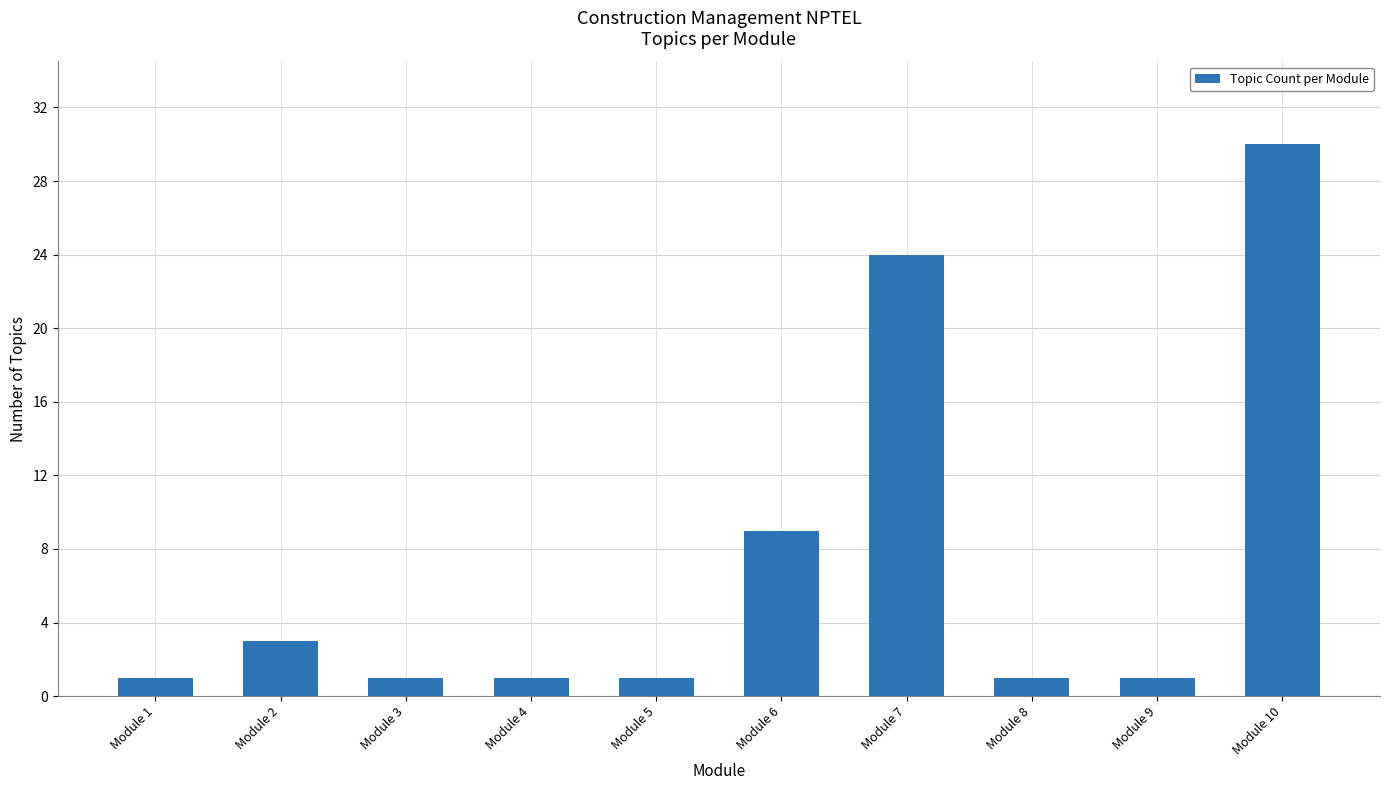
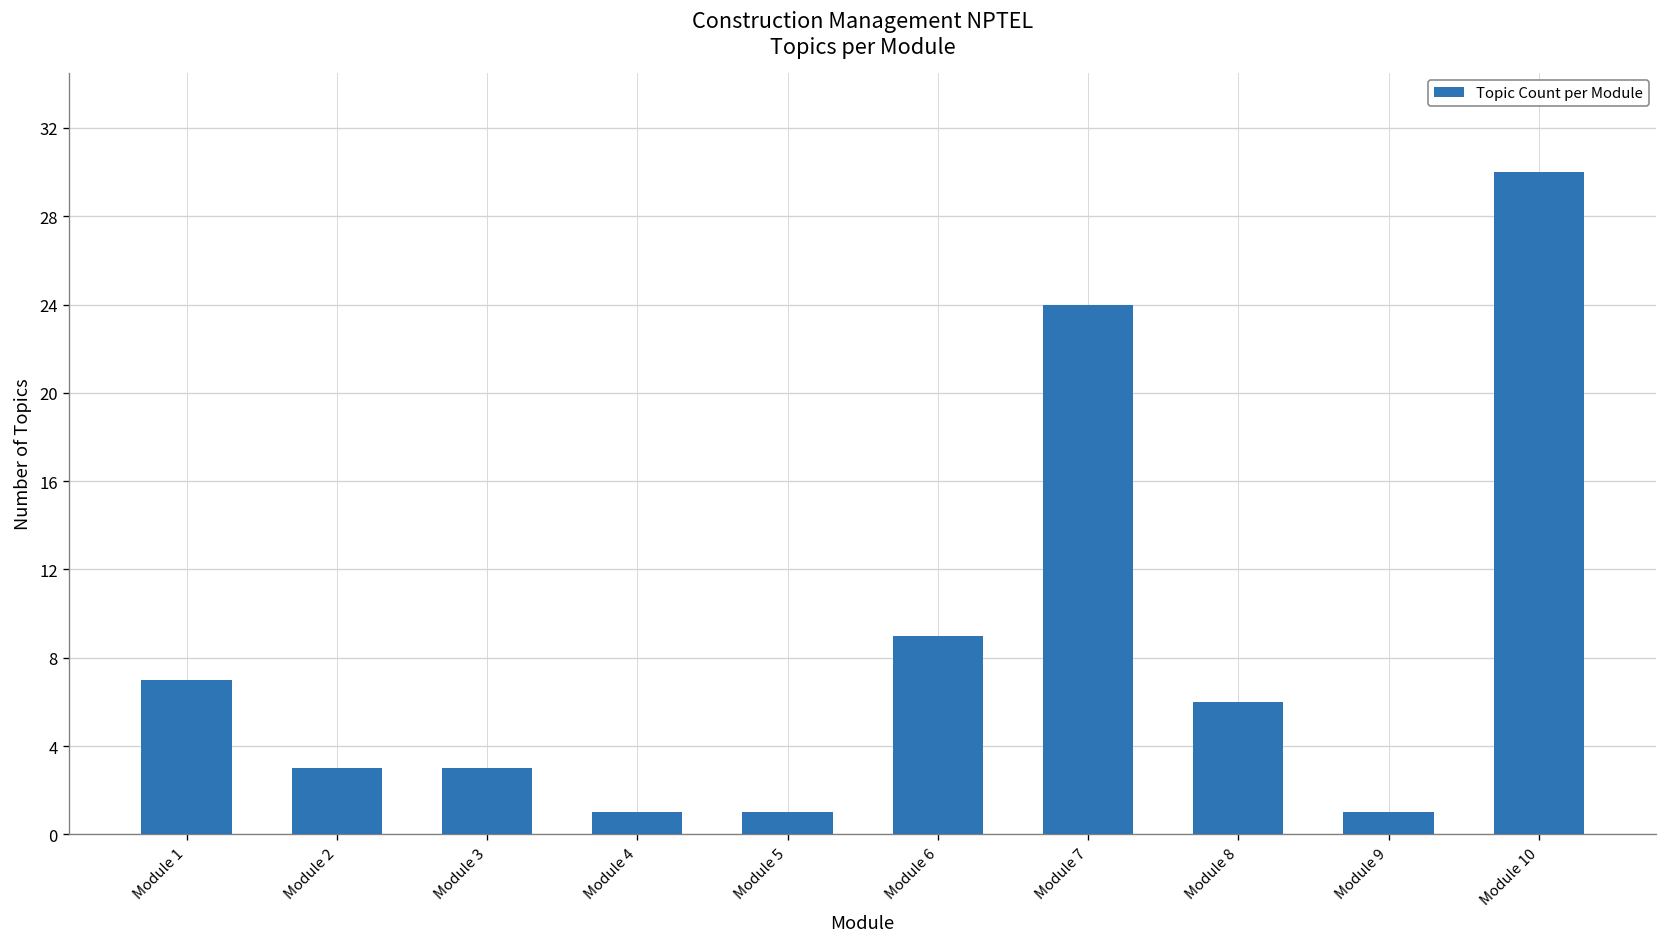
  {
-   "Module 1": 1,
+   "Module 1": 7,
    "Module 2": 3,
-   "Module 3": 1,
+   "Module 3": 3,
    "Module 4": 1,
    "Module 5": 1,
    "Module 6": 9,
    "Module 7": 24,
-   "Module 8": 1,
+   "Module 8": 6,
    "Module 9": 1,
    "Module 10": 30
  }
